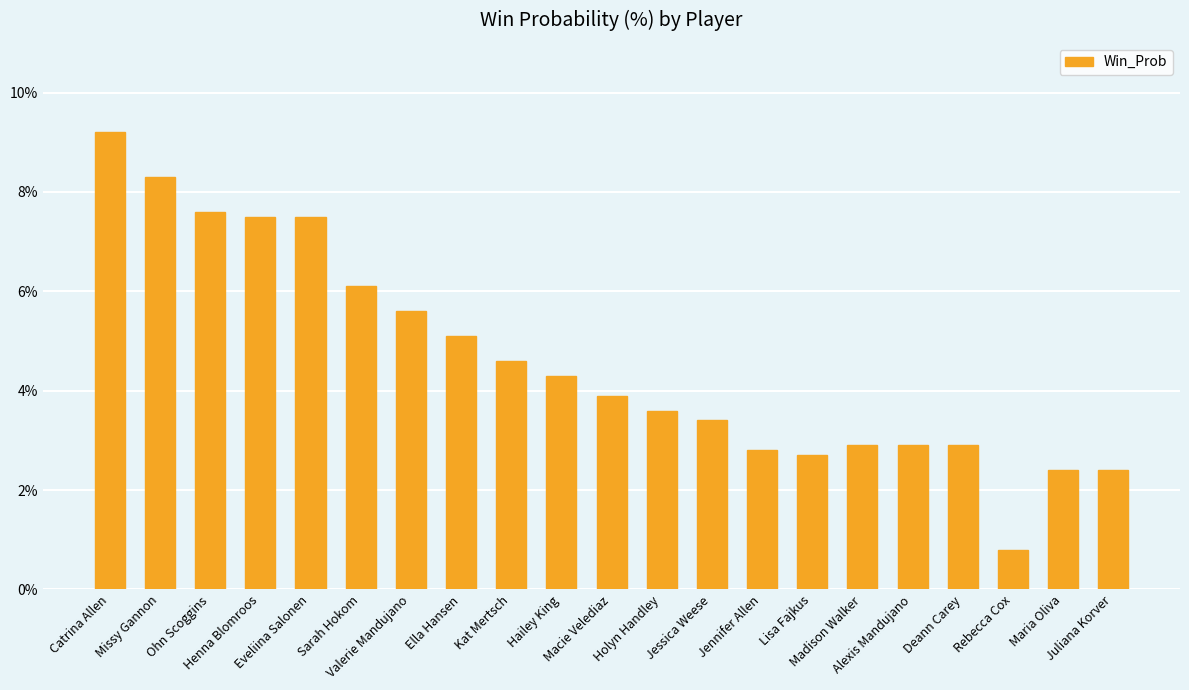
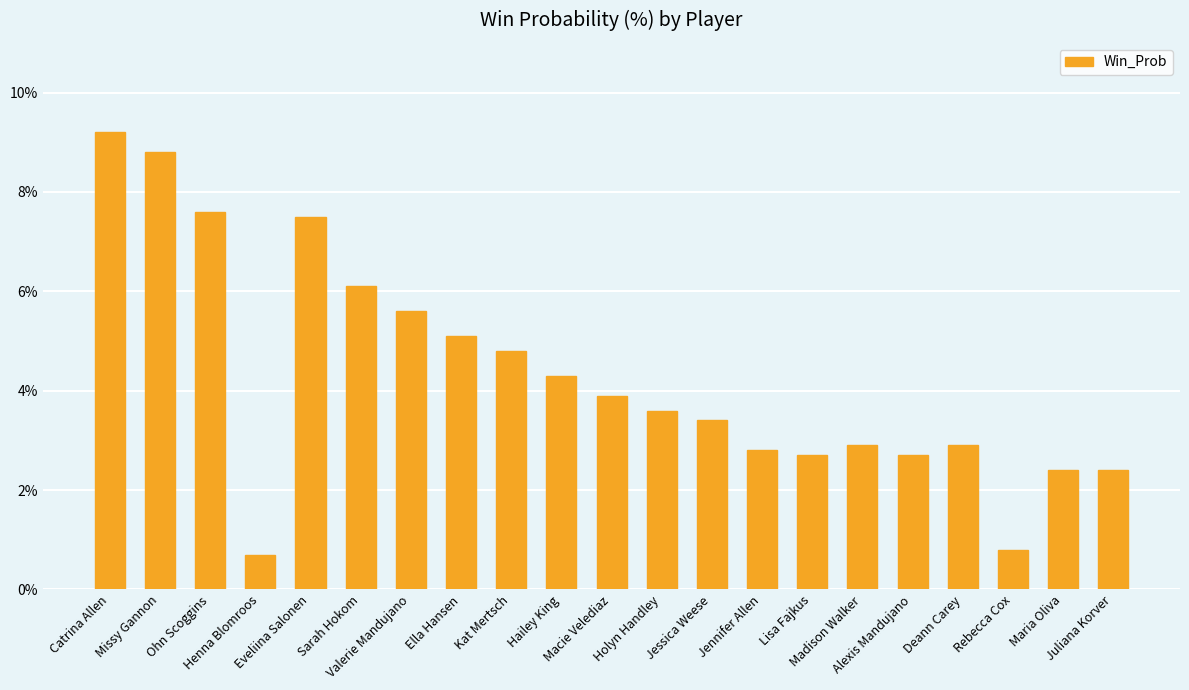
  {
    "Catrina Allen": "9.2%",
-   "Missy Gannon": "8.3%",
+   "Missy Gannon": "8.8%",
    "Ohn Scoggins": "7.6%",
-   "Henna Blomroos": "7.5%",
+   "Henna Blomroos": "0.7%",
    "Eveliina Salonen": "7.5%",
    "Sarah Hokom": "6.1%",
    "Valerie Mandujano": "5.6%",
    "Ella Hansen": "5.1%",
-   "Kat Mertsch": "4.6%",
+   "Kat Mertsch": "4.8%",
    "Hailey King": "4.3%",
    "Macie Velediaz": "3.9%",
    "Holyn Handley": "3.6%",
    "Jessica Weese": "3.4%",
    "Jennifer Allen": "2.8%",
    "Lisa Fajkus": "2.7%",
    "Madison Walker": "2.9%",
-   "Alexis Mandujano": "2.9%",
+   "Alexis Mandujano": "2.7%",
    "Deann Carey": "2.9%",
    "Rebecca Cox": "0.8%",
    "Maria Oliva": "2.4%",
    "Juliana Korver": "2.4%"
  }
